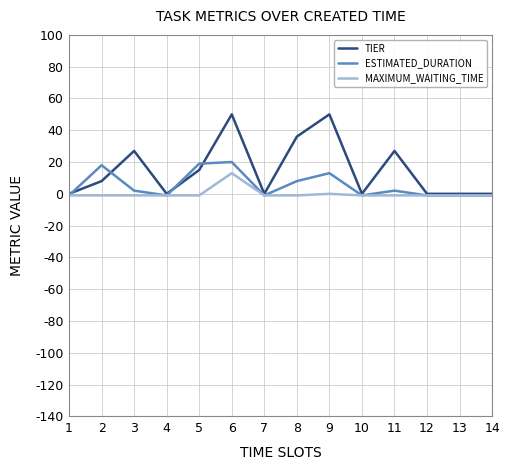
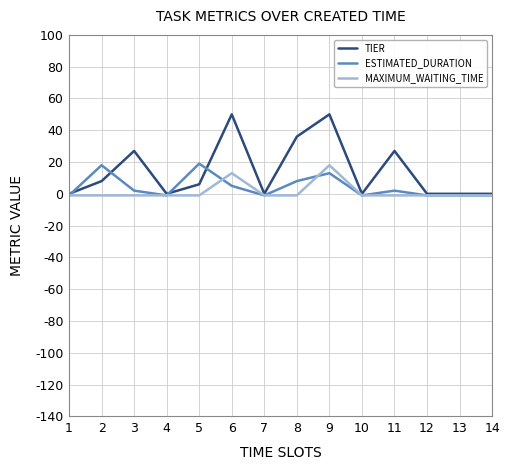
  {
    "TIER": {
      "2": 8,
      "3": 27,
-     "5": 15,
+     "5": 6,
      "6": 50,
      "8": 36,
      "9": 50,
      "11": 27
    },
    "ESTIMATED_DURATION": {
      "2": 18,
      "3": 2,
      "5": 19,
-     "6": 20,
+     "6": 5,
      "8": 8,
      "9": 13,
      "11": 2
    },
    "MAXIMUM_WAITING_TIME": {
      "2": -1,
      "3": -1,
      "5": -1,
      "6": 13,
      "8": -1,
-     "9": 0,
+     "9": 18,
      "11": -1
    }
  }
